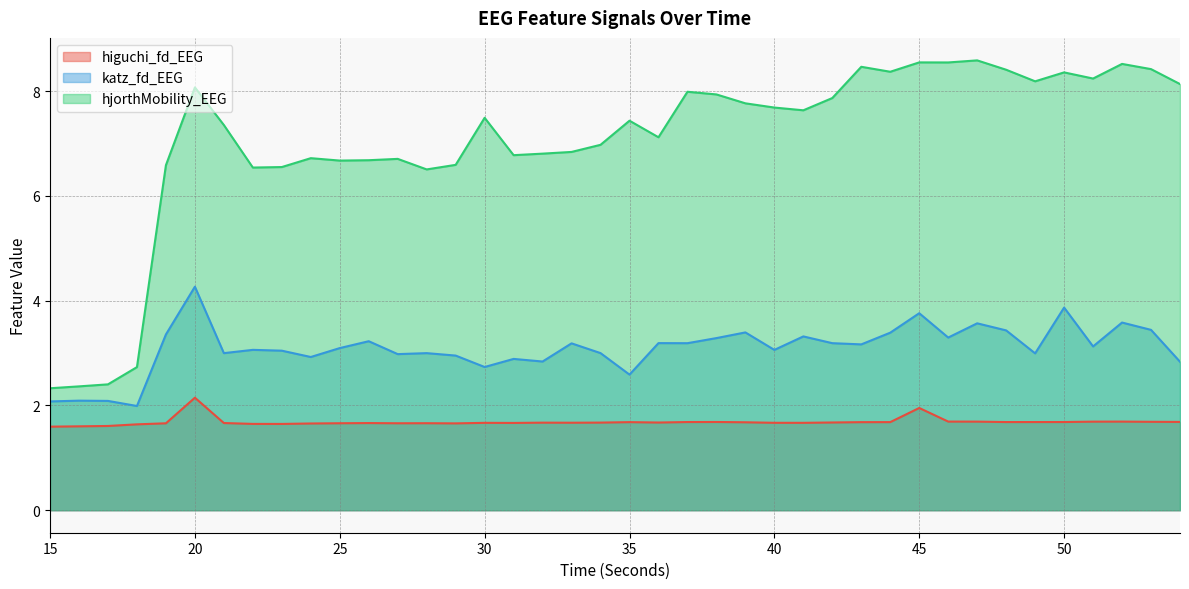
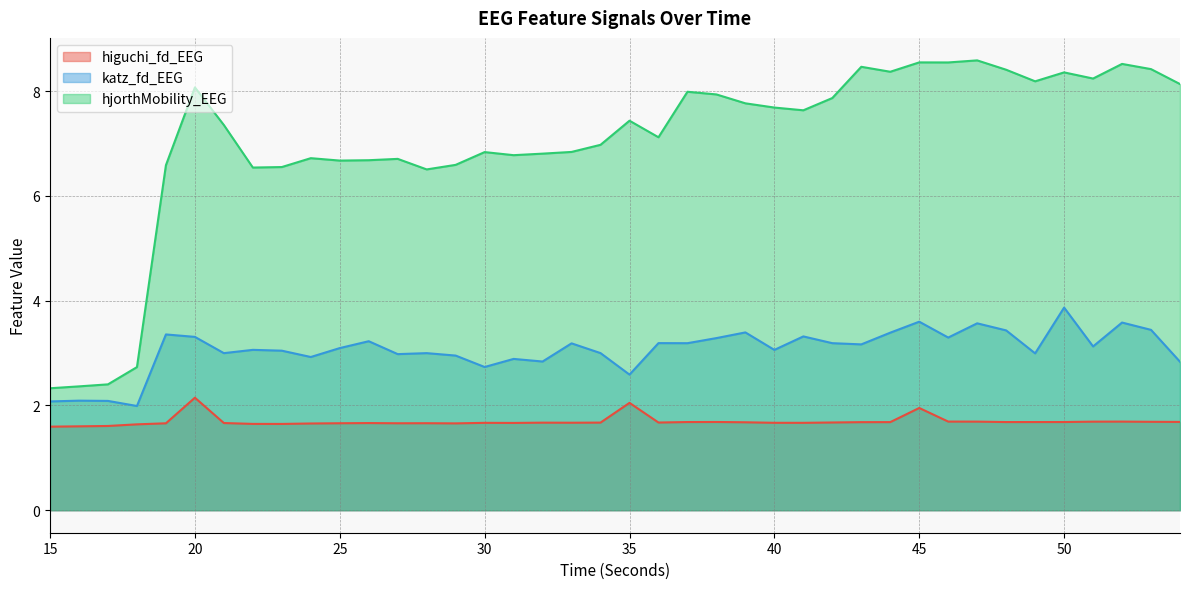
  {
    "higuchi_fd_EEG": {
      "15": 1.6,
      "20": 2.1,
      "25": 1.7,
      "30": 1.7,
-     "35": 1.7,
+     "35": 2.0,
      "40": 1.7,
      "45": 2.0,
      "50": 1.7
    },
    "katz_fd_EEG": {
      "15": 2.1,
-     "20": 4.3,
+     "20": 3.3,
      "25": 3.1,
      "30": 2.7,
      "35": 2.6,
      "40": 3.1,
-     "45": 3.8,
+     "45": 3.6,
      "50": 3.9
    },
    "hjorthMobility_EEG": {
      "15": 2.3,
      "25": 6.7,
-     "30": 7.5,
+     "30": 6.8,
      "35": 7.4,
      "40": 7.7,
      "45": 8.6,
      "50": 8.4
    }
  }
